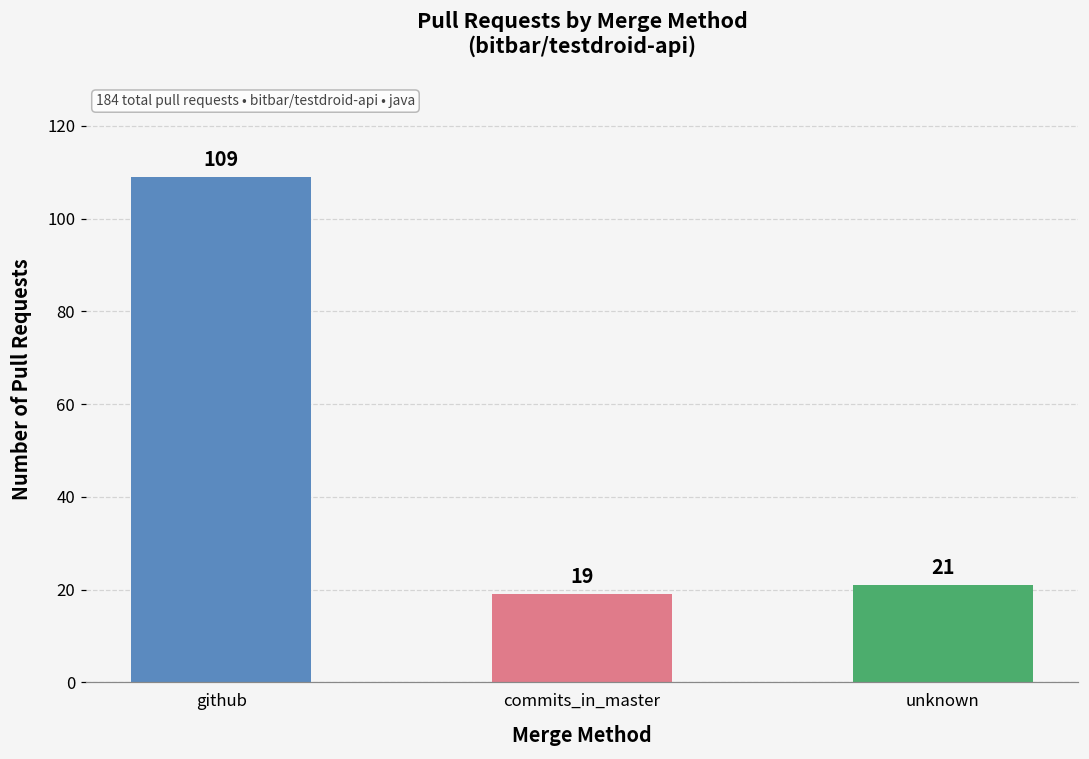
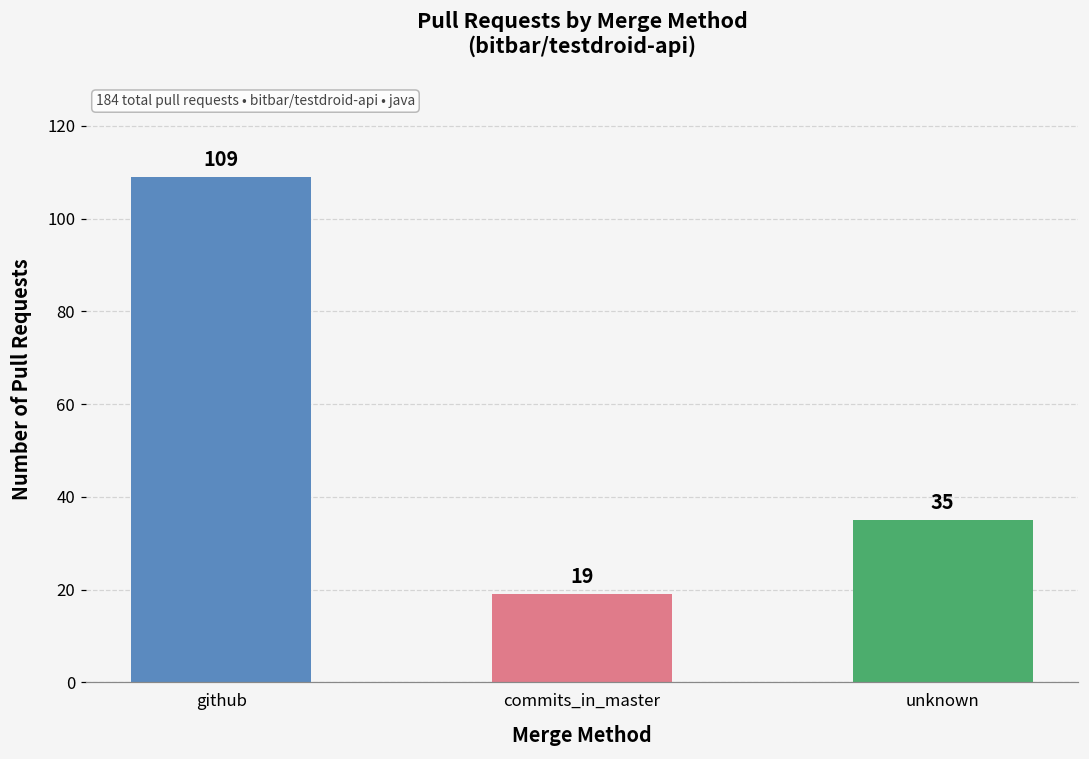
  {
    "github": 109,
    "commits_in_master": 19,
-   "unknown": 21
+   "unknown": 35
  }
